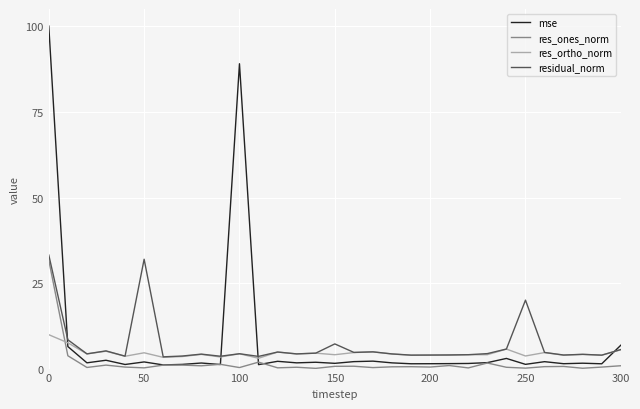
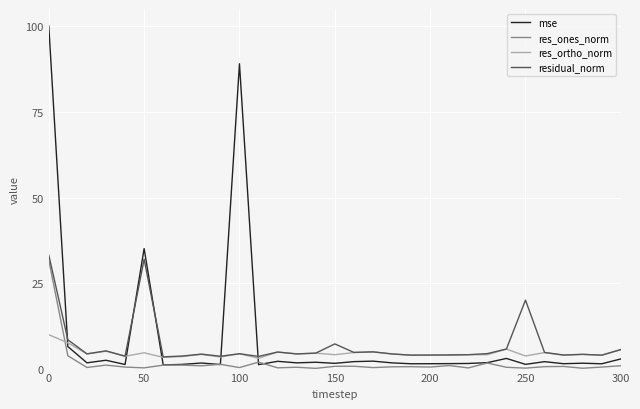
  {
    "mse": {
      "0": 100,
-     "50": 2,
+     "50": 35,
      "100": 89,
      "150": 2,
      "200": 1,
      "250": 1,
-     "300": 7
+     "300": 3
    },
    "residual_norm": {
      "0": 33,
      "50": 32,
      "150": 7,
      "250": 20
    }
  }
